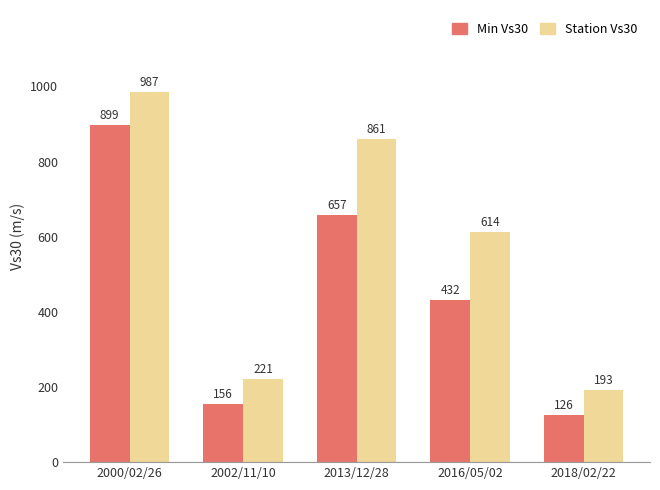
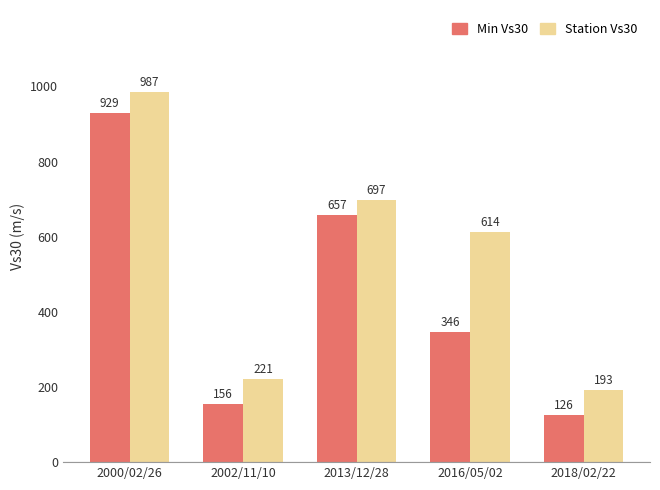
  {
    "Min Vs30": {
-     "2000/02/26": 899,
+     "2000/02/26": 929,
      "2002/11/10": 156,
      "2013/12/28": 657,
-     "2016/05/02": 432,
+     "2016/05/02": 346,
      "2018/02/22": 126
    },
    "Station Vs30": {
      "2000/02/26": 987,
      "2002/11/10": 221,
-     "2013/12/28": 861,
+     "2013/12/28": 697,
      "2016/05/02": 614,
      "2018/02/22": 193
    }
  }
